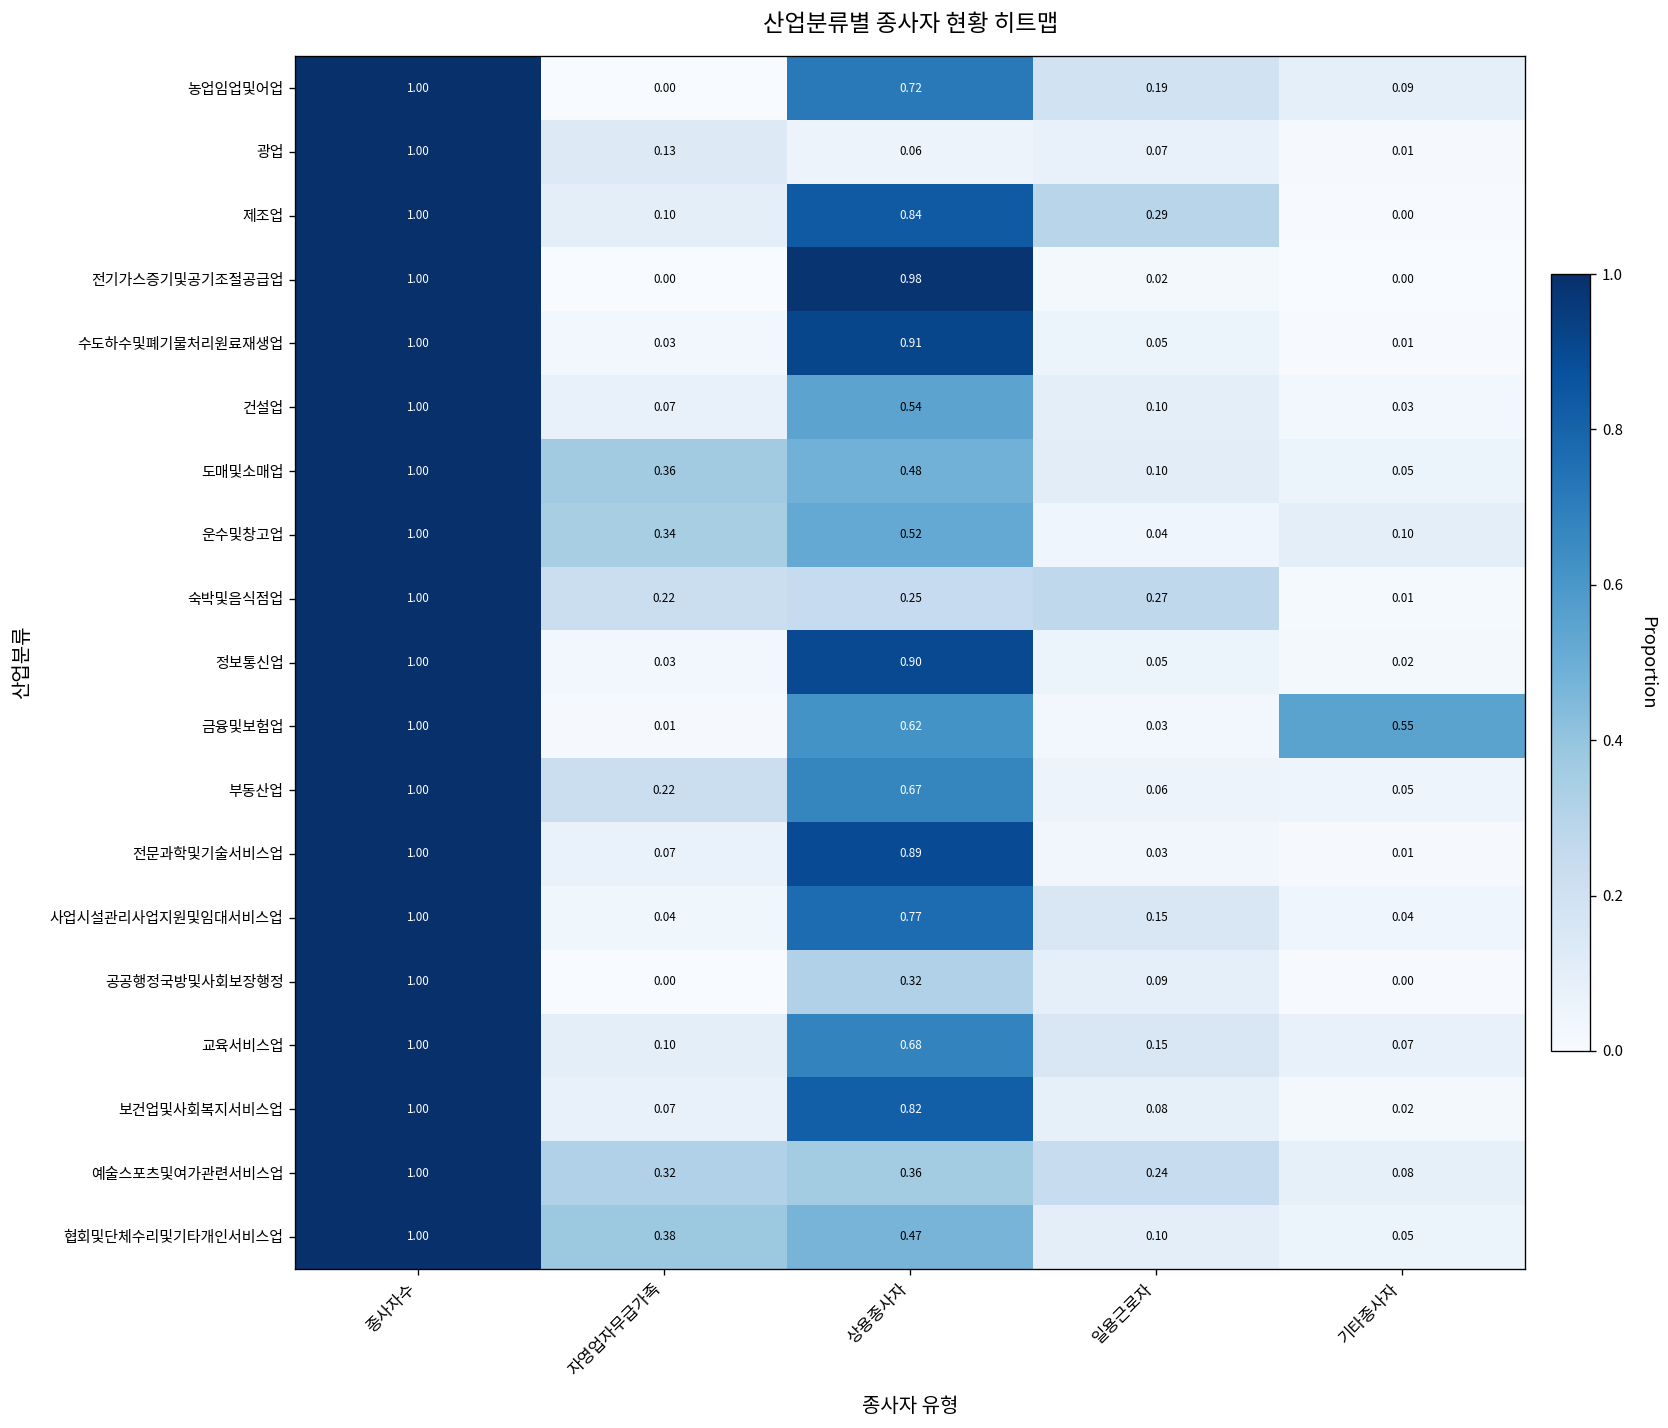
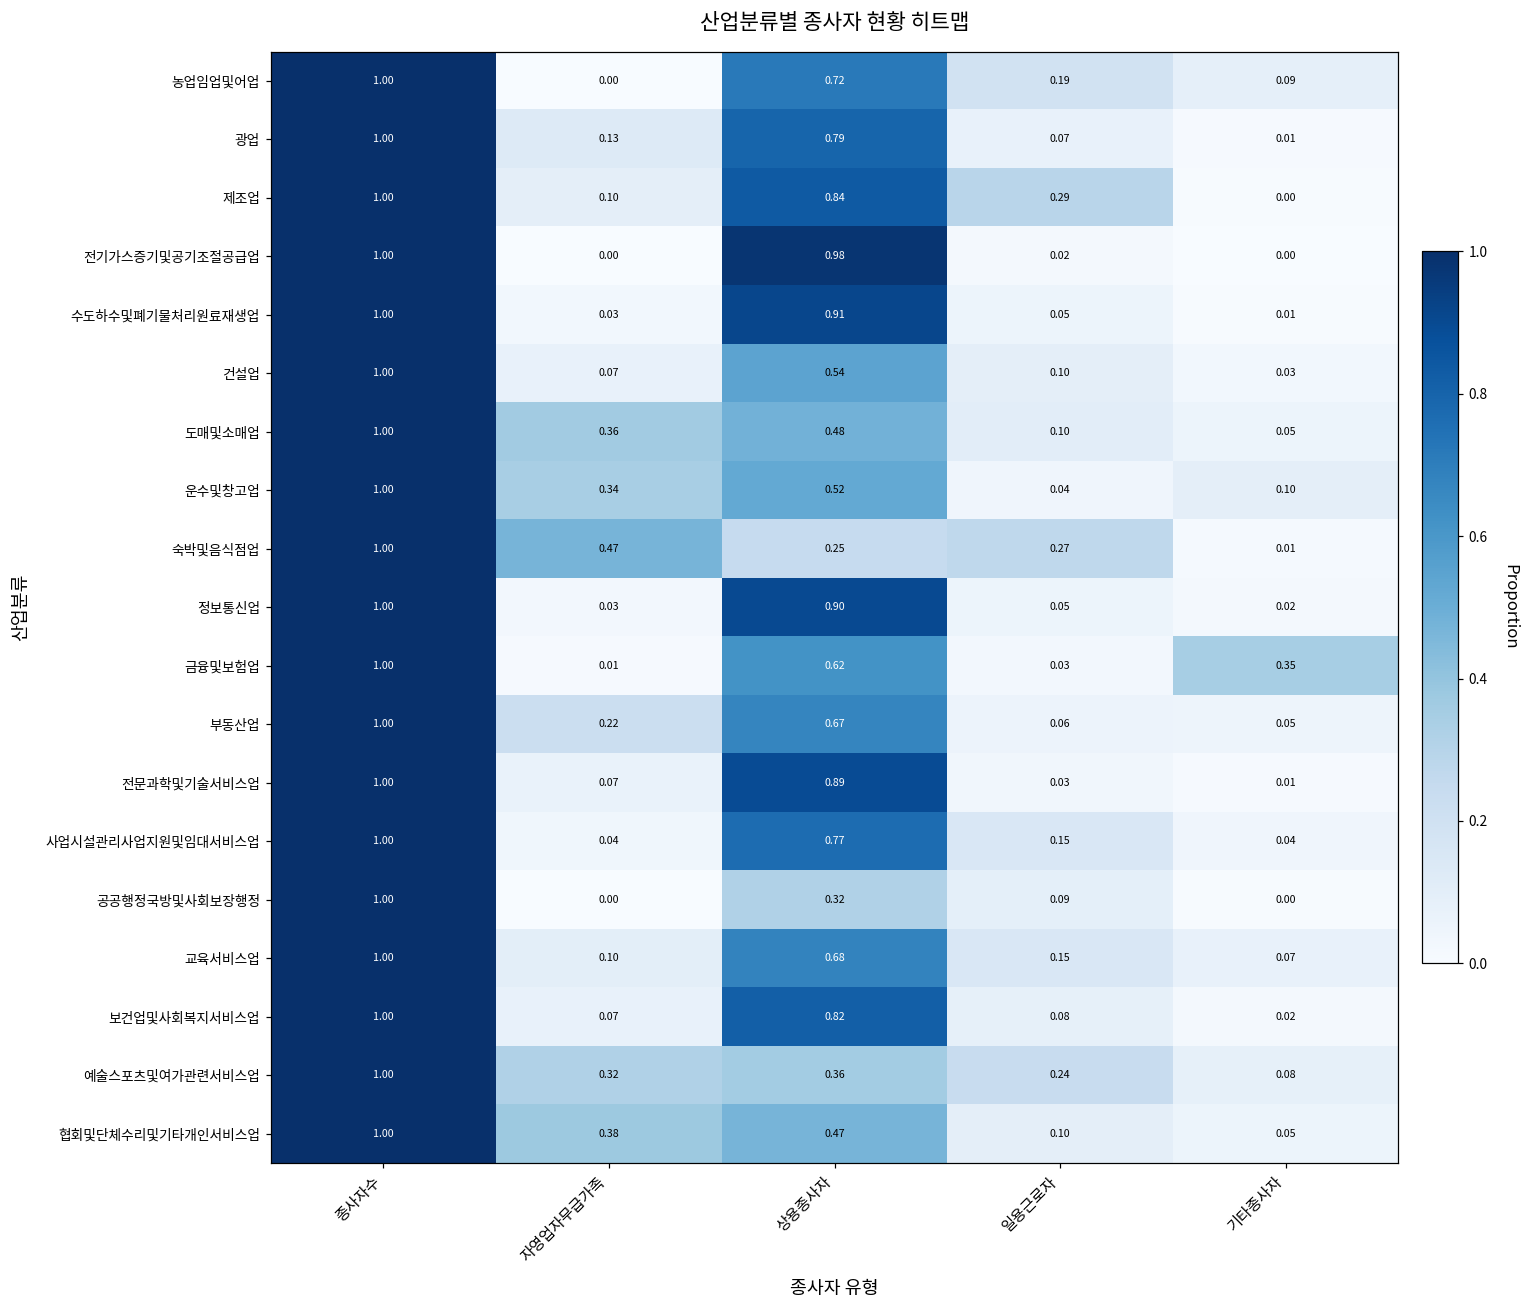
  {
    "농업임업및어업": {
      "종사자수": 1.00,
      "자영업자무급가족": 0.00,
      "상용종사자": 0.72,
      "일용근로자": 0.19,
      "기타종사자": 0.09
    },
    "광업": {
      "종사자수": 1.00,
      "자영업자무급가족": 0.13,
-     "상용종사자": 0.06,
+     "상용종사자": 0.79,
      "일용근로자": 0.07,
      "기타종사자": 0.01
    },
    "제조업": {
      "종사자수": 1.00,
      "자영업자무급가족": 0.10,
      "상용종사자": 0.84,
      "일용근로자": 0.29,
      "기타종사자": 0.00
    },
    "전기가스증기및공기조절공급업": {
      "종사자수": 1.00,
      "자영업자무급가족": 0.00,
      "상용종사자": 0.98,
      "일용근로자": 0.02,
      "기타종사자": 0.00
    },
    "수도하수및폐기물처리원료재생업": {
      "종사자수": 1.00,
      "자영업자무급가족": 0.03,
      "상용종사자": 0.91,
      "일용근로자": 0.05,
      "기타종사자": 0.01
    },
    "건설업": {
      "종사자수": 1.00,
      "자영업자무급가족": 0.07,
      "상용종사자": 0.54,
      "일용근로자": 0.10,
      "기타종사자": 0.03
    },
    "도매및소매업": {
      "종사자수": 1.00,
      "자영업자무급가족": 0.36,
      "상용종사자": 0.48,
      "일용근로자": 0.10,
      "기타종사자": 0.05
    },
    "운수및창고업": {
      "종사자수": 1.00,
      "자영업자무급가족": 0.34,
      "상용종사자": 0.52,
      "일용근로자": 0.04,
      "기타종사자": 0.10
    },
    "숙박및음식점업": {
      "종사자수": 1.00,
-     "자영업자무급가족": 0.22,
+     "자영업자무급가족": 0.47,
      "상용종사자": 0.25,
      "일용근로자": 0.27,
      "기타종사자": 0.01
    },
    "정보통신업": {
      "종사자수": 1.00,
      "자영업자무급가족": 0.03,
      "상용종사자": 0.90,
      "일용근로자": 0.05,
      "기타종사자": 0.02
    },
    "금융및보험업": {
      "종사자수": 1.00,
      "자영업자무급가족": 0.01,
      "상용종사자": 0.62,
      "일용근로자": 0.03,
-     "기타종사자": 0.55
+     "기타종사자": 0.35
    },
    "부동산업": {
      "종사자수": 1.00,
      "자영업자무급가족": 0.22,
      "상용종사자": 0.67,
      "일용근로자": 0.06,
      "기타종사자": 0.05
    },
    "전문과학및기술서비스업": {
      "종사자수": 1.00,
      "자영업자무급가족": 0.07,
      "상용종사자": 0.89,
      "일용근로자": 0.03,
      "기타종사자": 0.01
    },
    "사업시설관리사업지원및임대서비스업": {
      "종사자수": 1.00,
      "자영업자무급가족": 0.04,
      "상용종사자": 0.77,
      "일용근로자": 0.15,
      "기타종사자": 0.04
    },
    "공공행정국방및사회보장행정": {
      "종사자수": 1.00,
      "자영업자무급가족": 0.00,
      "상용종사자": 0.32,
      "일용근로자": 0.09,
      "기타종사자": 0.00
    },
    "교육서비스업": {
      "종사자수": 1.00,
      "자영업자무급가족": 0.10,
      "상용종사자": 0.68,
      "일용근로자": 0.15,
      "기타종사자": 0.07
    },
    "보건업및사회복지서비스업": {
      "종사자수": 1.00,
      "자영업자무급가족": 0.07,
      "상용종사자": 0.82,
      "일용근로자": 0.08,
      "기타종사자": 0.02
    },
    "예술스포츠및여가관련서비스업": {
      "종사자수": 1.00,
      "자영업자무급가족": 0.32,
      "상용종사자": 0.36,
      "일용근로자": 0.24,
      "기타종사자": 0.08
    },
    "협회및단체수리및기타개인서비스업": {
      "종사자수": 1.00,
      "자영업자무급가족": 0.38,
      "상용종사자": 0.47,
      "일용근로자": 0.10,
      "기타종사자": 0.05
    }
  }
